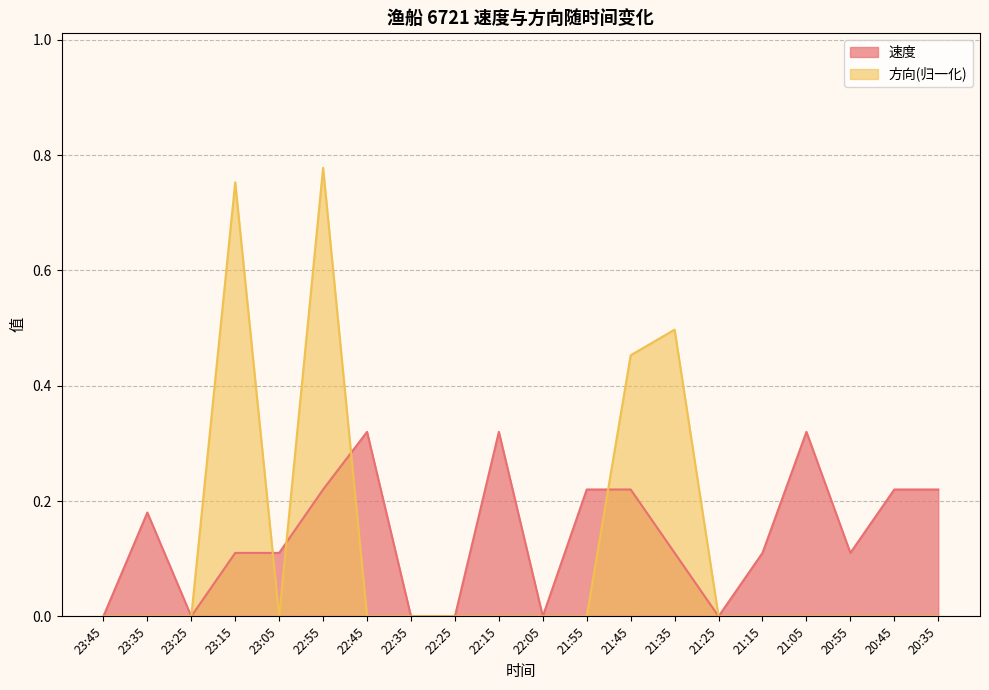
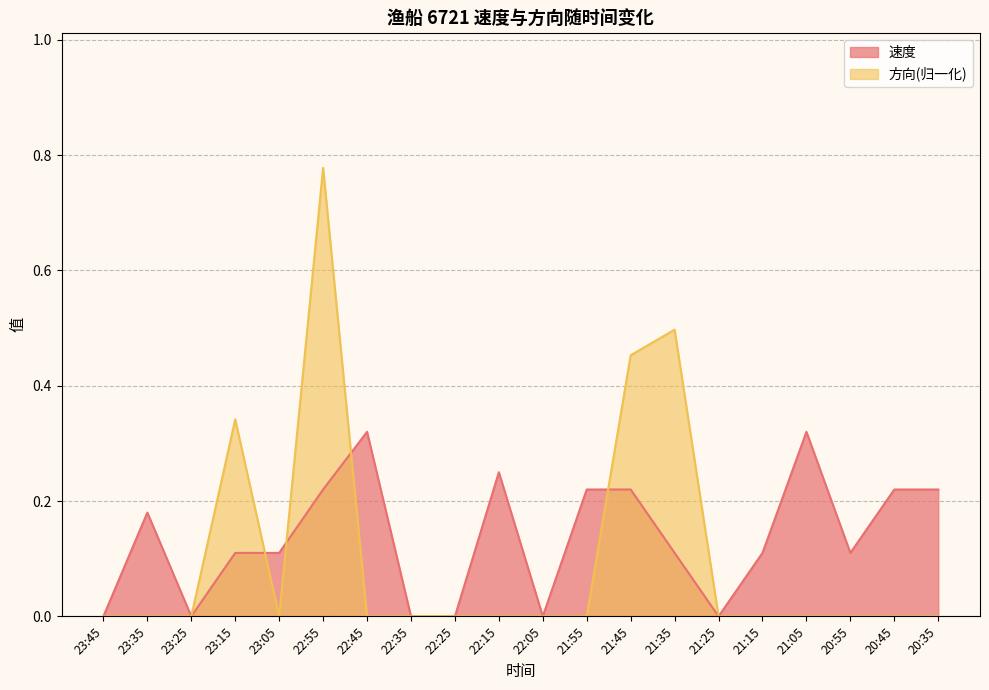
  {
    "速度": {
      "23:35": 0.18,
      "23:15": 0.11,
      "23:05": 0.11,
      "22:55": 0.22,
      "22:45": 0.32,
-     "22:15": 0.32,
+     "22:15": 0.25,
      "21:55": 0.22,
      "21:45": 0.22,
      "21:35": 0.11,
      "21:15": 0.11,
      "21:05": 0.32,
      "20:55": 0.11,
      "20:45": 0.22,
      "20:35": 0.22
    },
    "方向(归一化)": {
      "23:35": 0.00,
-     "23:15": 0.75,
+     "23:15": 0.34,
      "23:05": 0.00,
      "22:55": 0.78,
      "22:45": 0.00,
      "22:15": 0.00,
      "21:55": 0.00,
      "21:45": 0.45,
      "21:35": 0.50,
      "21:15": 0.00,
      "21:05": 0.00,
      "20:55": 0.00,
      "20:45": 0.00,
      "20:35": 0.00
    }
  }
